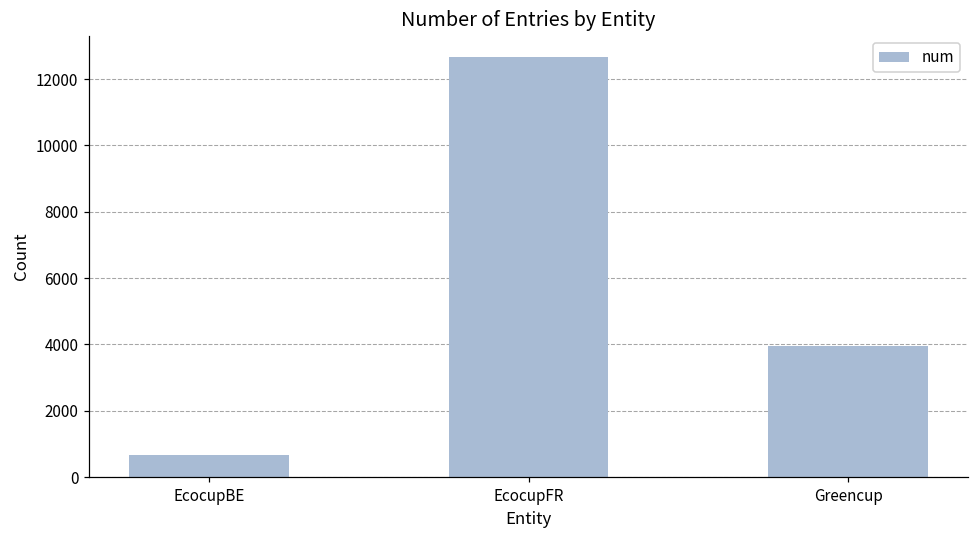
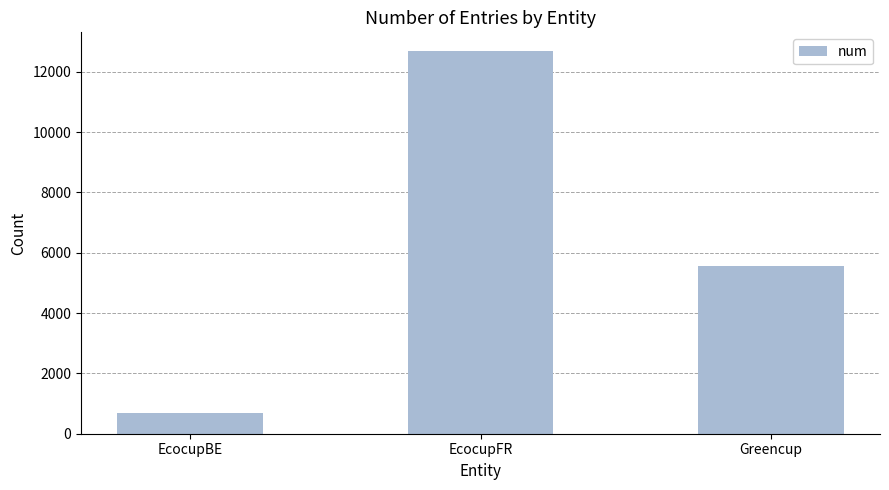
  {
    "EcocupBE": 700,
    "EcocupFR": 12700,
-   "Greencup": 4000
+   "Greencup": 5600
  }
